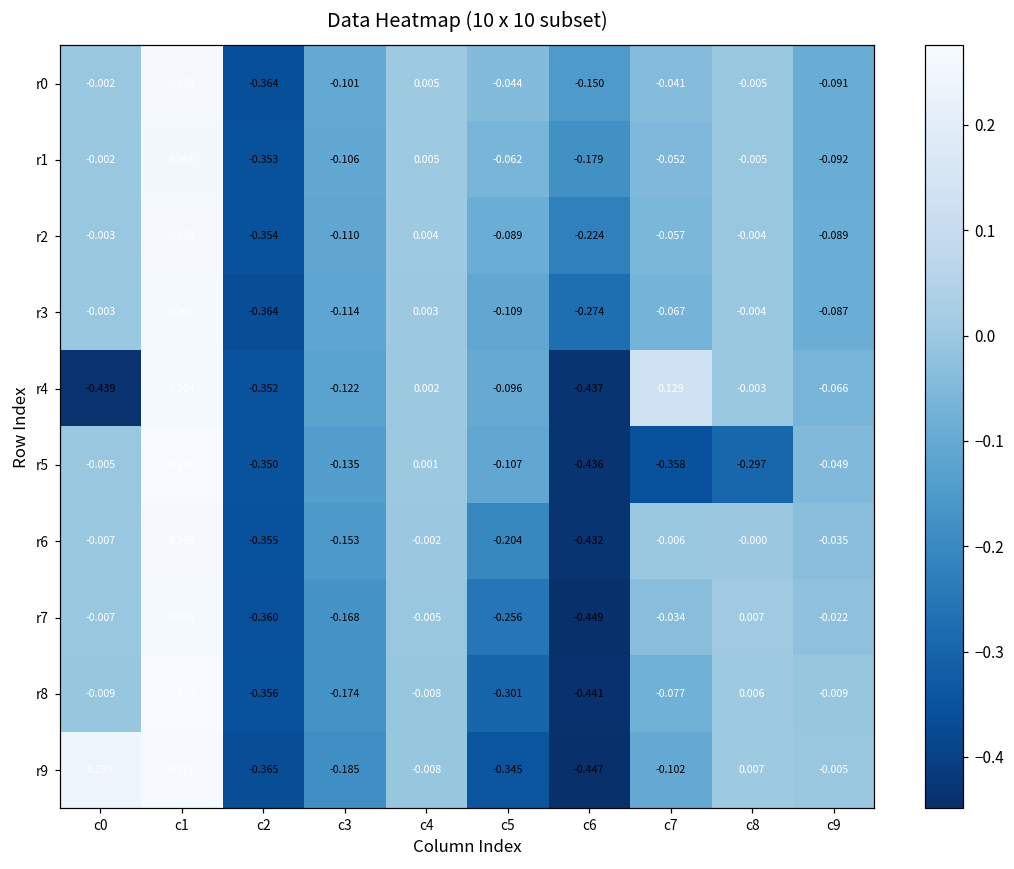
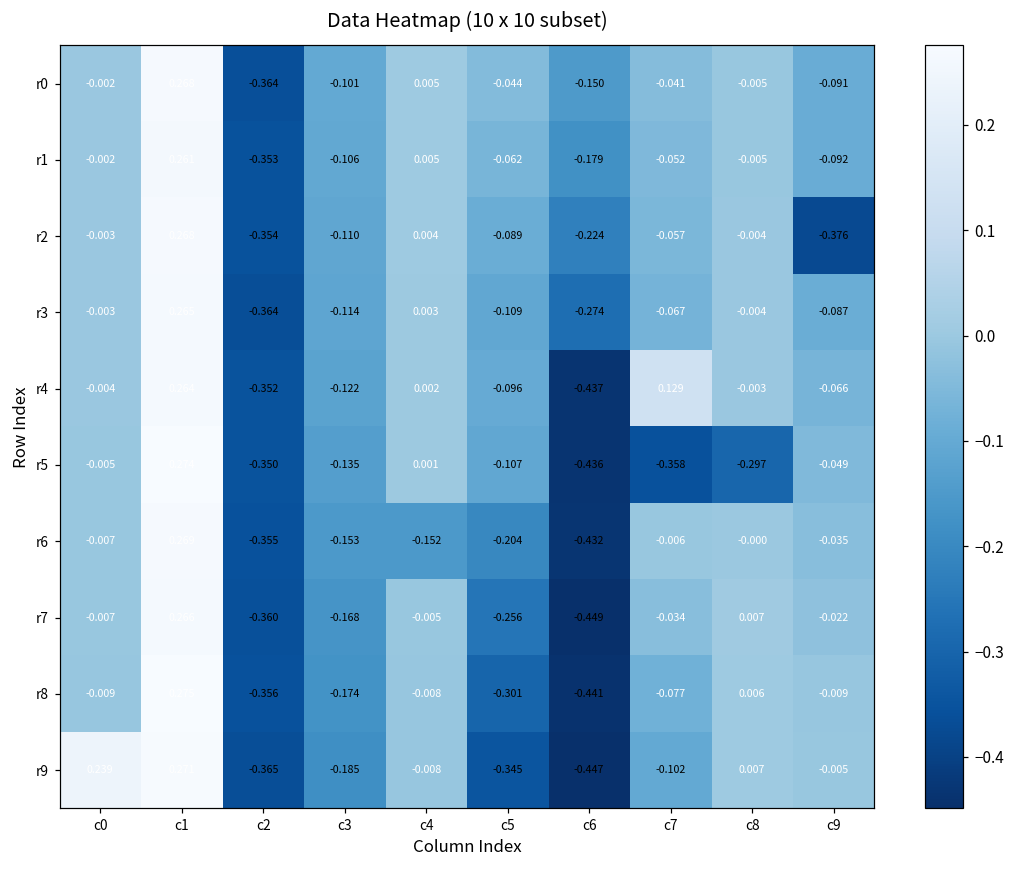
  {
    "r0": {
      "c0": -0.002,
      "c2": -0.364,
      "c3": -0.101,
      "c4": 0.005,
      "c5": -0.044,
      "c6": -0.150,
      "c7": -0.041,
      "c8": -0.005,
      "c9": -0.091
    },
    "r1": {
      "c0": -0.002,
      "c2": -0.353,
      "c3": -0.106,
      "c4": 0.005,
      "c5": -0.062,
      "c6": -0.179,
      "c7": -0.052,
      "c8": -0.005,
      "c9": -0.092
    },
    "r2": {
      "c0": -0.003,
      "c2": -0.354,
      "c3": -0.110,
      "c4": 0.004,
      "c5": -0.089,
      "c6": -0.224,
      "c7": -0.057,
      "c8": -0.004,
-     "c9": -0.089
+     "c9": -0.376
    },
    "r3": {
      "c0": -0.003,
      "c2": -0.364,
      "c3": -0.114,
      "c4": 0.003,
      "c5": -0.109,
      "c6": -0.274,
      "c7": -0.067,
      "c8": -0.004,
      "c9": -0.087
    },
    "r4": {
-     "c0": -0.439,
+     "c0": -0.004,
      "c2": -0.352,
      "c3": -0.122,
      "c4": 0.002,
      "c5": -0.096,
      "c6": -0.437,
      "c7": 0.129,
      "c8": -0.003,
      "c9": -0.066
    },
    "r5": {
      "c0": -0.005,
      "c2": -0.350,
      "c3": -0.135,
      "c4": 0.001,
      "c5": -0.107,
      "c6": -0.436,
      "c7": -0.358,
      "c8": -0.297,
      "c9": -0.049
    },
    "r6": {
      "c0": -0.007,
      "c2": -0.355,
      "c3": -0.153,
-     "c4": -0.002,
+     "c4": -0.152,
      "c5": -0.204,
      "c6": -0.432,
      "c7": -0.006,
      "c8": -0.000,
      "c9": -0.035
    },
    "r7": {
      "c0": -0.007,
      "c2": -0.360,
      "c3": -0.168,
      "c4": -0.005,
      "c5": -0.256,
      "c6": -0.449,
      "c7": -0.034,
      "c8": 0.007,
      "c9": -0.022
    },
    "r8": {
      "c0": -0.009,
      "c2": -0.356,
      "c3": -0.174,
      "c4": -0.008,
      "c5": -0.301,
      "c6": -0.441,
      "c7": -0.077,
      "c8": 0.006,
      "c9": -0.009
    },
    "r9": {
      "c2": -0.365,
      "c3": -0.185,
      "c4": -0.008,
      "c5": -0.345,
      "c6": -0.447,
      "c7": -0.102,
      "c8": 0.007,
      "c9": -0.005
    }
  }
